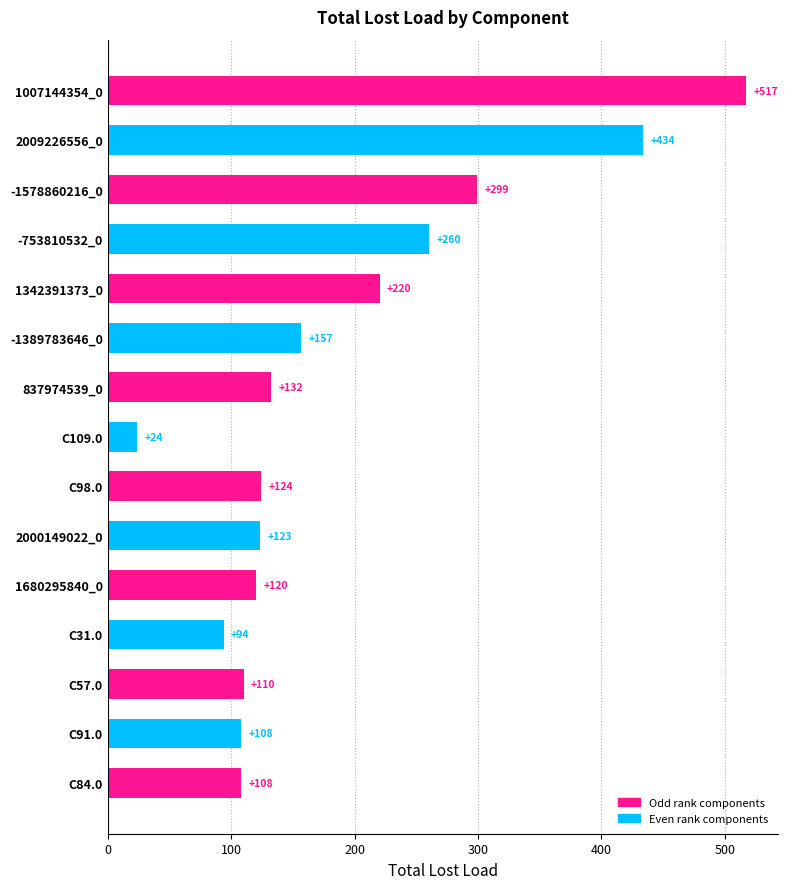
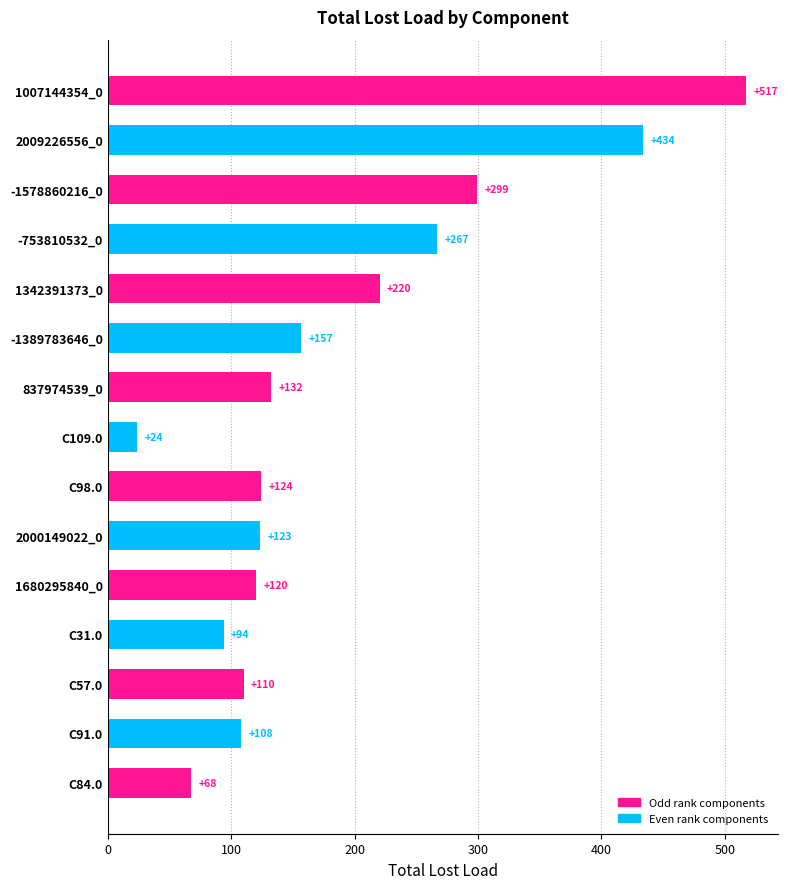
  {
    "1007144354_0": "+517",
    "2009226556_0": "+434",
    "-1578860216_0": "+299",
-   "-753810532_0": "+260",
+   "-753810532_0": "+267",
    "1342391373_0": "+220",
    "-1389783646_0": "+157",
    "837974539_0": "+132",
    "C109.0": "+24",
    "C98.0": "+124",
    "2000149022_0": "+123",
    "1680295840_0": "+120",
    "C31.0": "+94",
    "C57.0": "+110",
    "C91.0": "+108",
-   "C84.0": "+108"
+   "C84.0": "+68"
  }
